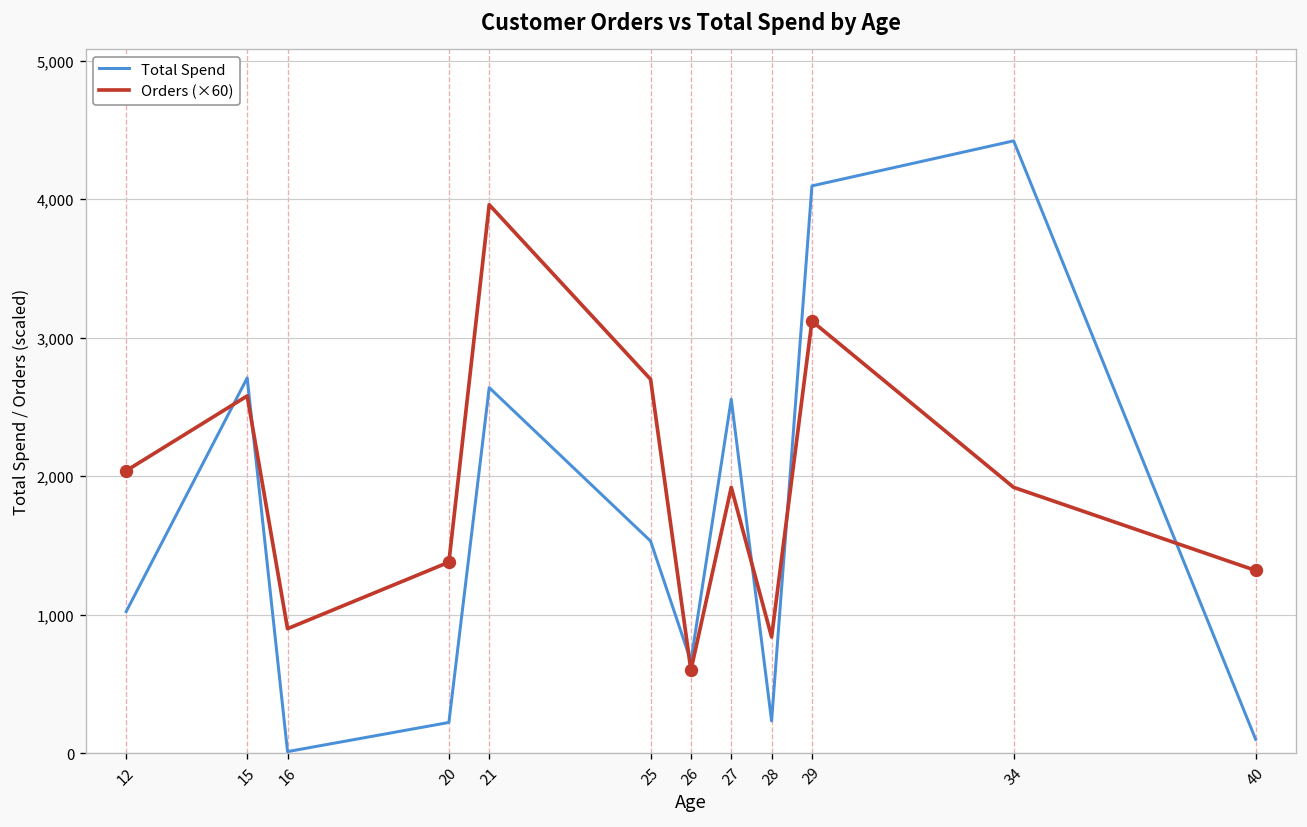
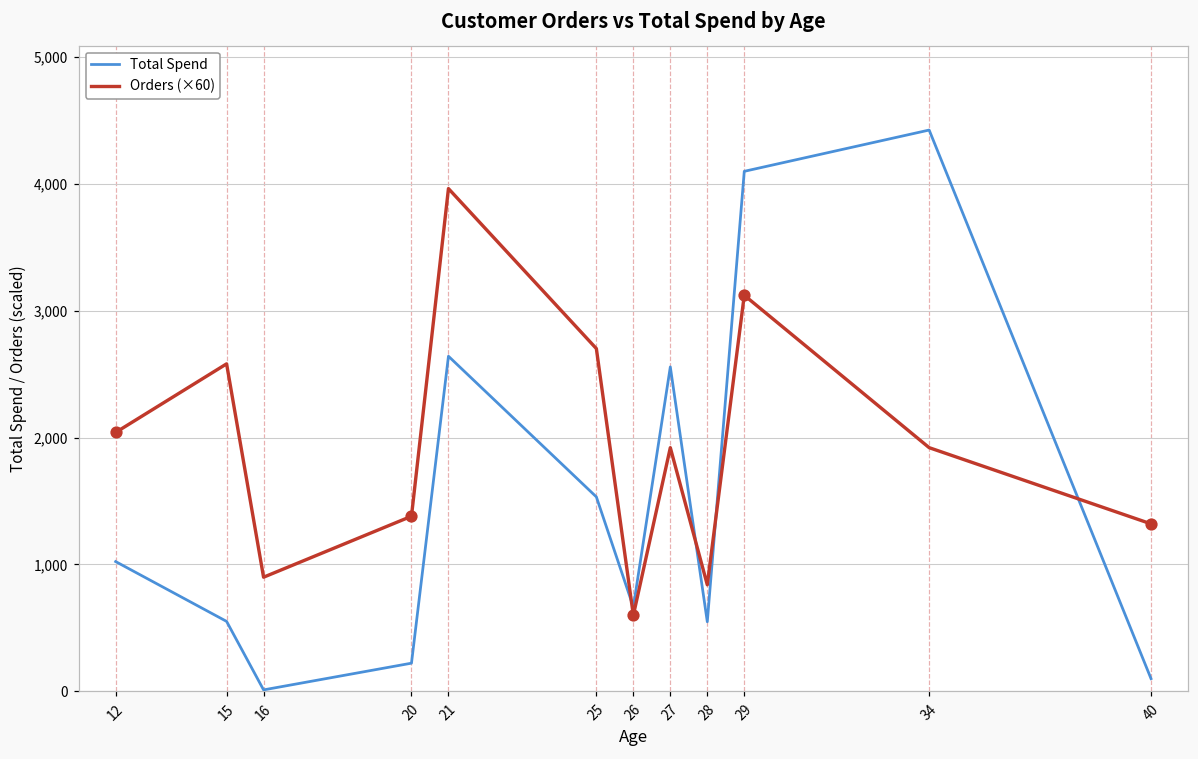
  {
    "Total Spend": {
      "12": "1,020",
-     "15": "2,710",
+     "15": "550",
      "16": "10",
      "20": "220",
      "21": "2,640",
      "25": "1,530",
      "26": "670",
      "27": "2,560",
-     "28": "230",
+     "28": "550",
      "29": "4,100",
      "34": "4,420",
      "40": "100"
    }
  }
